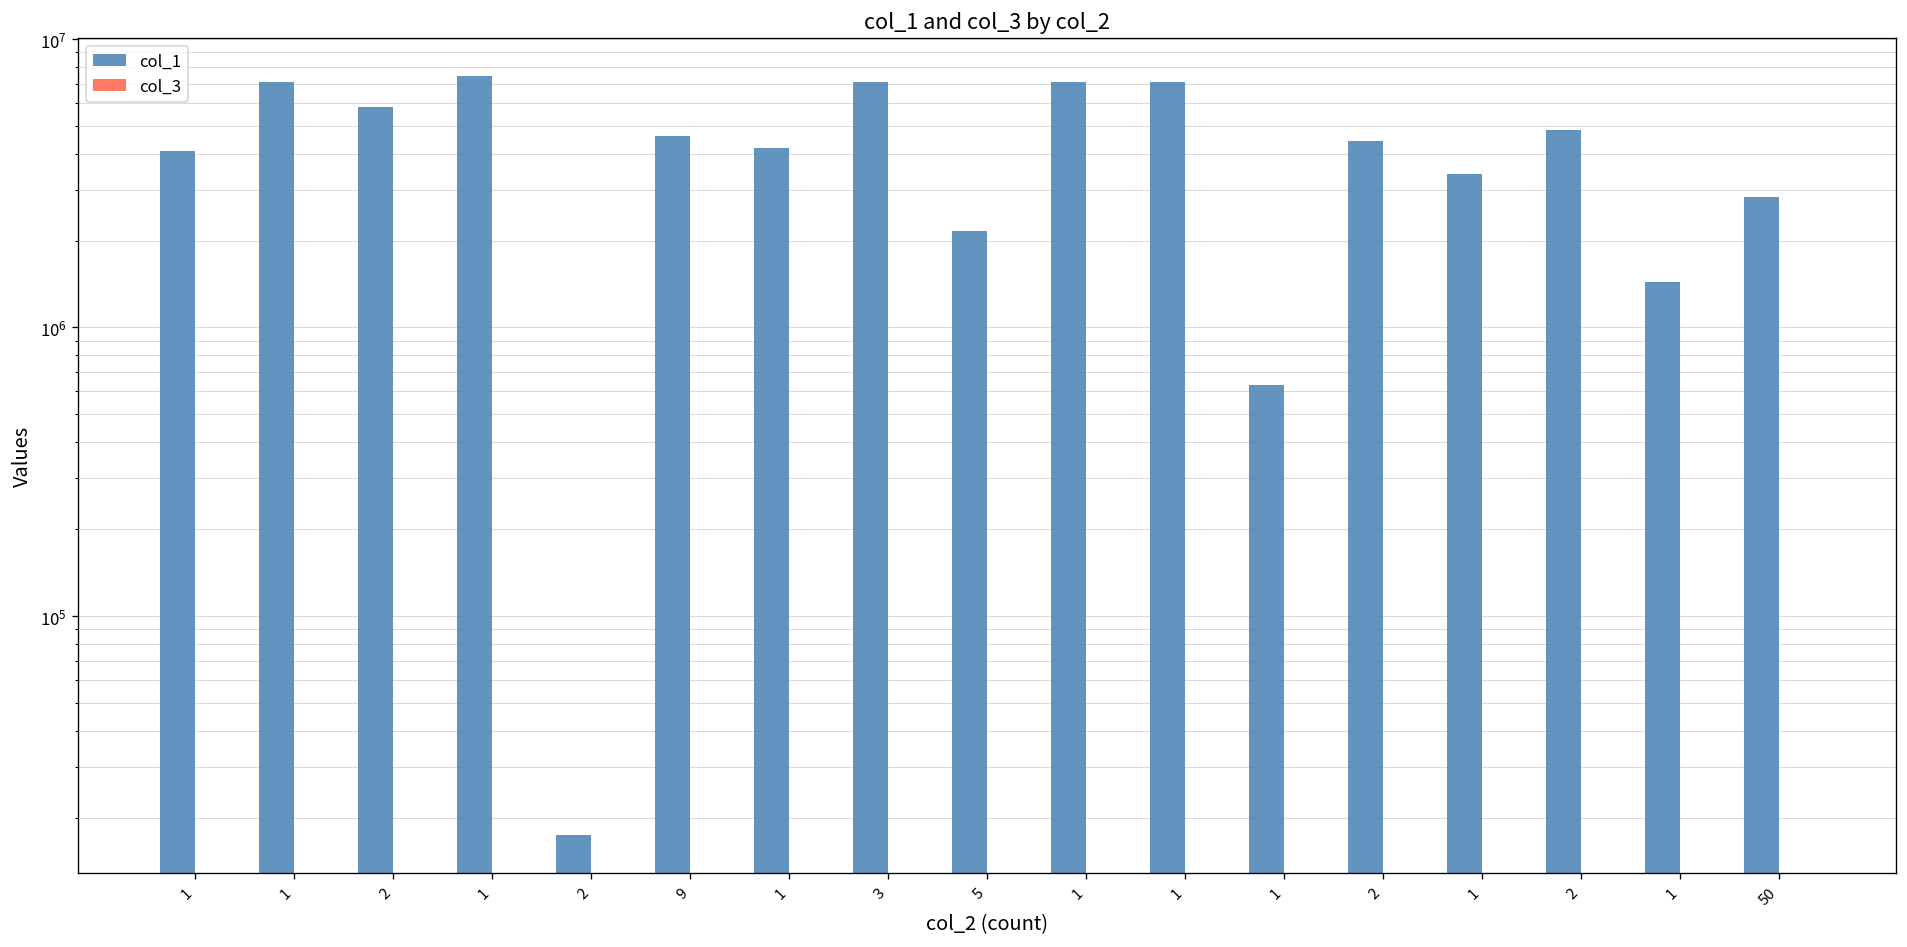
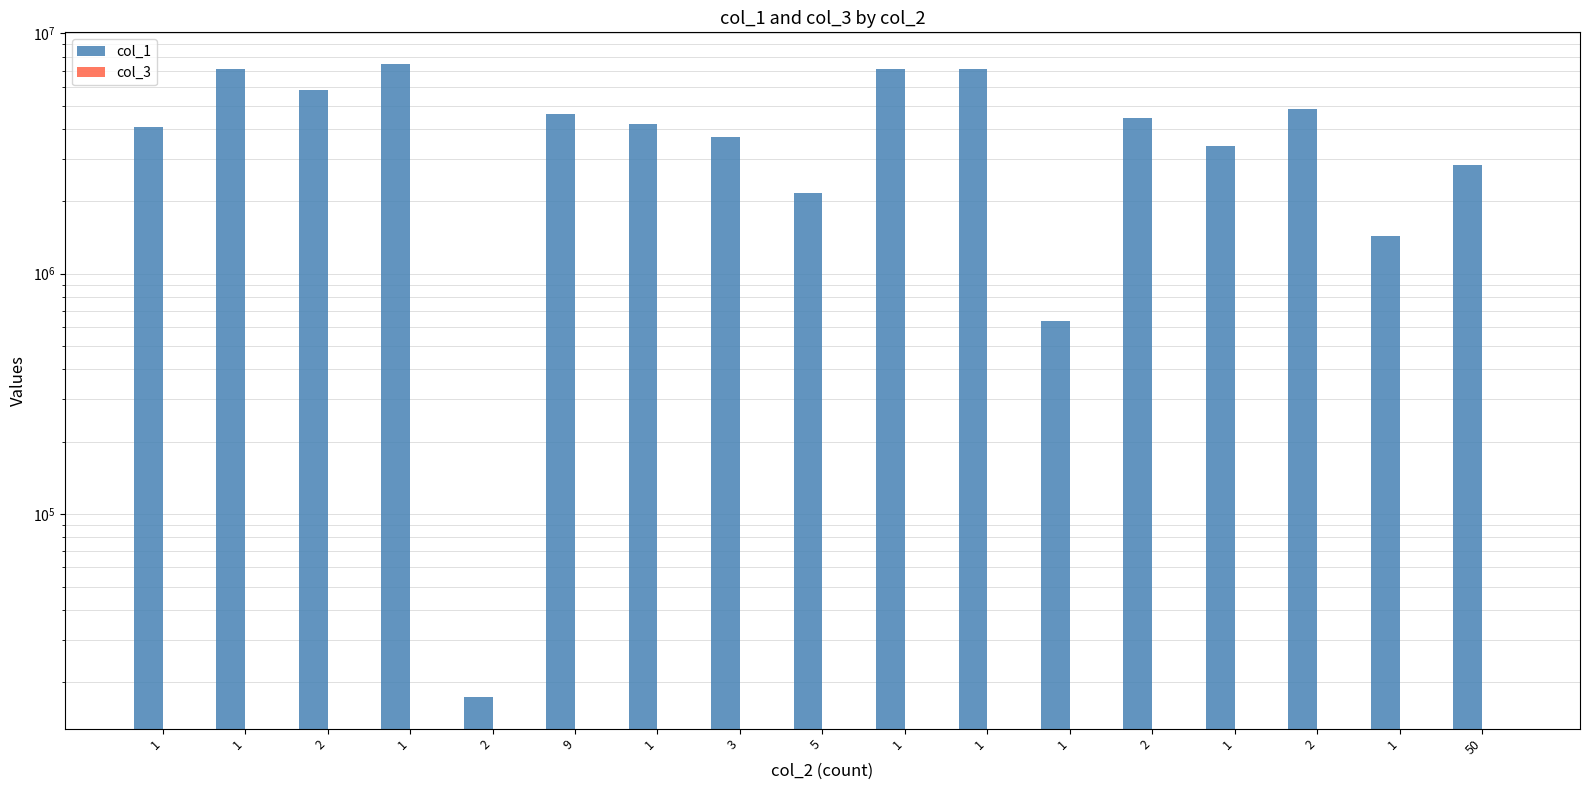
  {
    "col_1": {
      "9": 4600000,
-     "3": 7100000,
+     "3": 3700000,
      "5": 2200000,
      "50": 2800000
    }
  }
